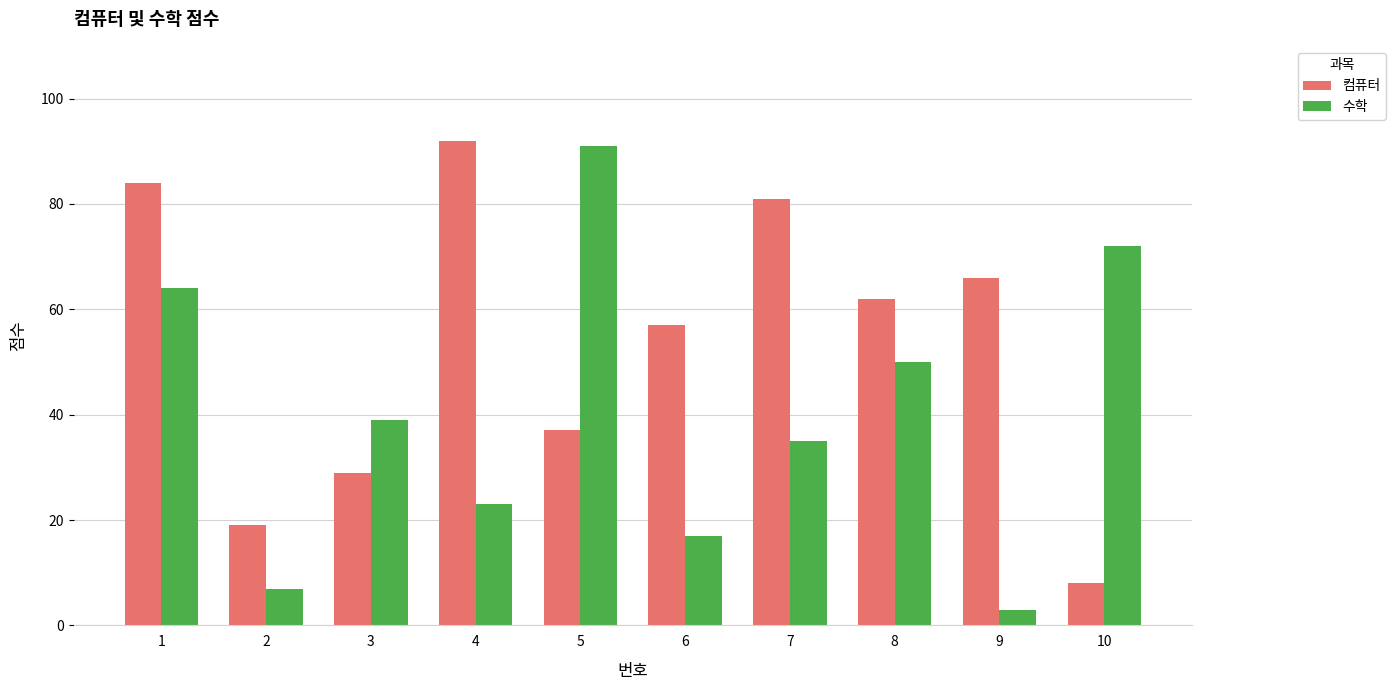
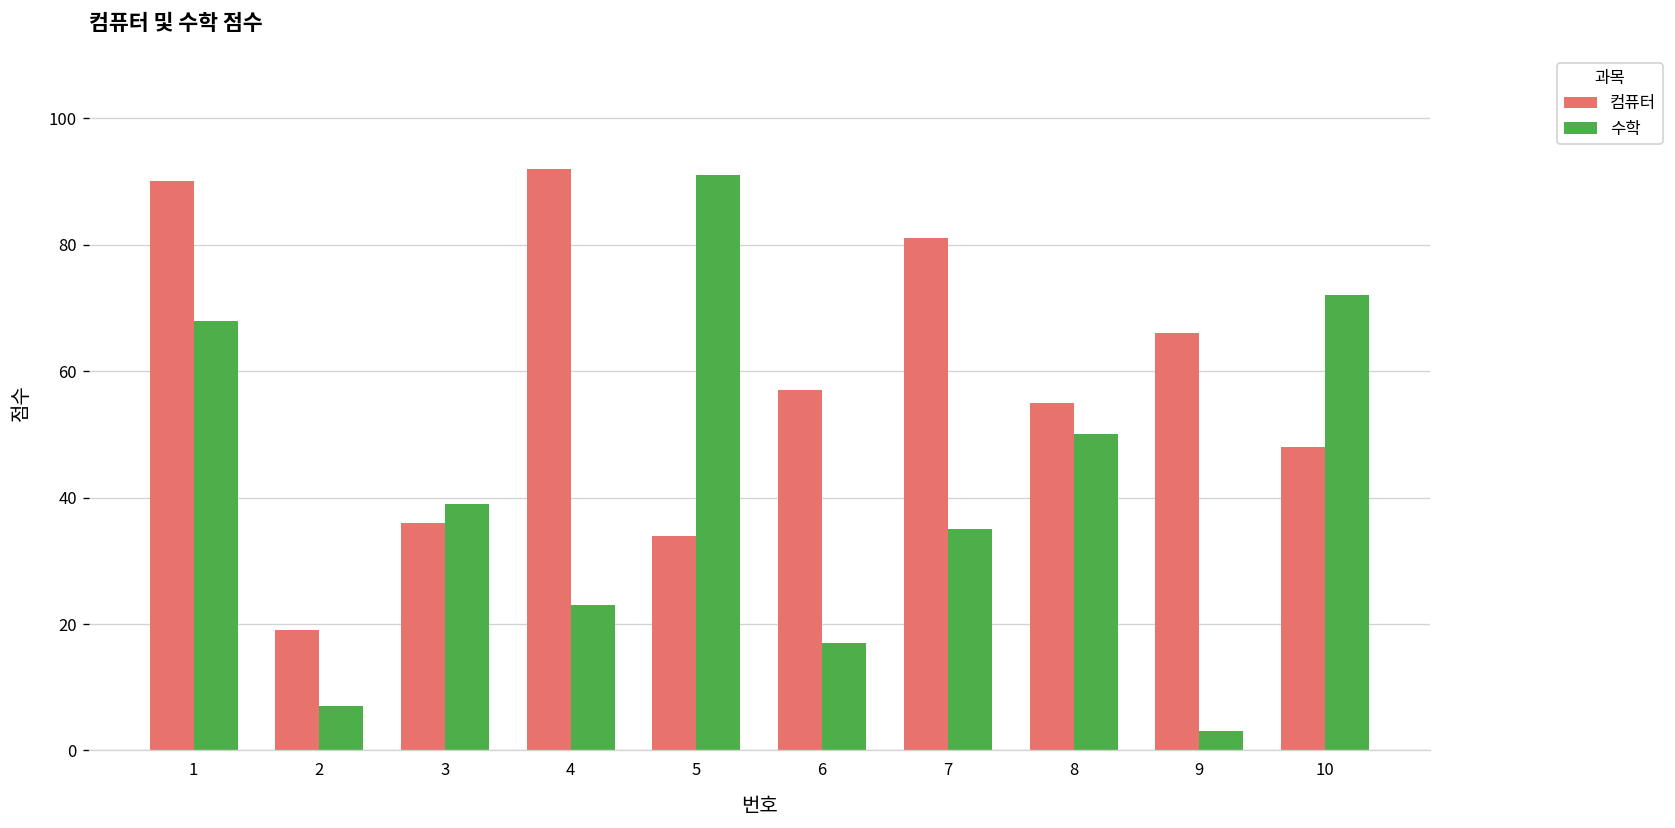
  {
    "컴퓨터": {
-     "1": 84,
+     "1": 90,
      "2": 19,
-     "3": 29,
+     "3": 36,
      "4": 92,
-     "5": 37,
+     "5": 34,
      "6": 57,
      "7": 81,
-     "8": 62,
+     "8": 55,
      "9": 66,
-     "10": 8
+     "10": 48
    },
    "수학": {
-     "1": 64,
+     "1": 68,
      "2": 7,
      "3": 39,
      "4": 23,
      "5": 91,
      "6": 17,
      "7": 35,
      "8": 50,
      "9": 3,
      "10": 72
    }
  }
